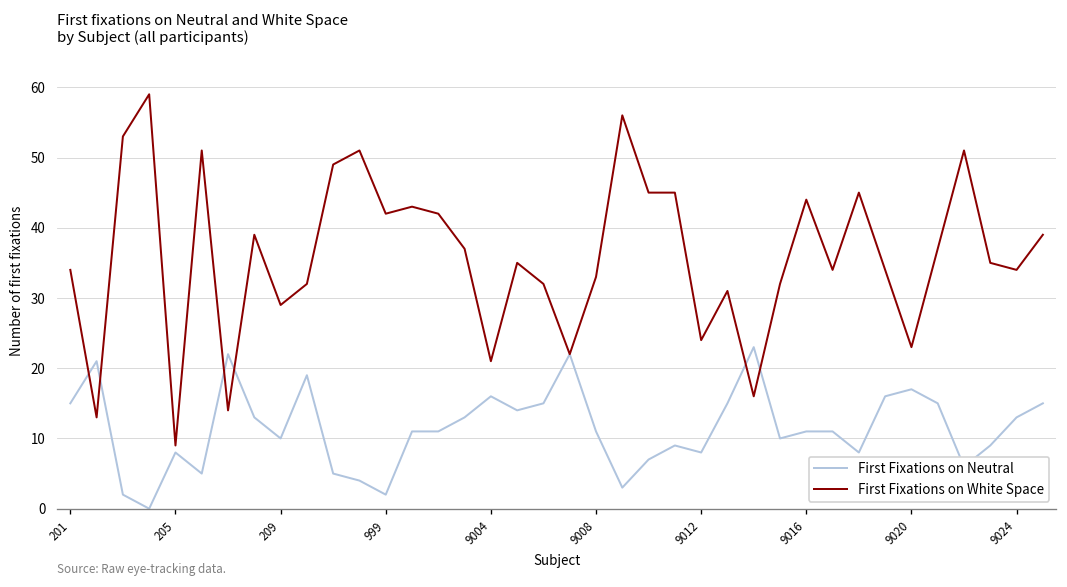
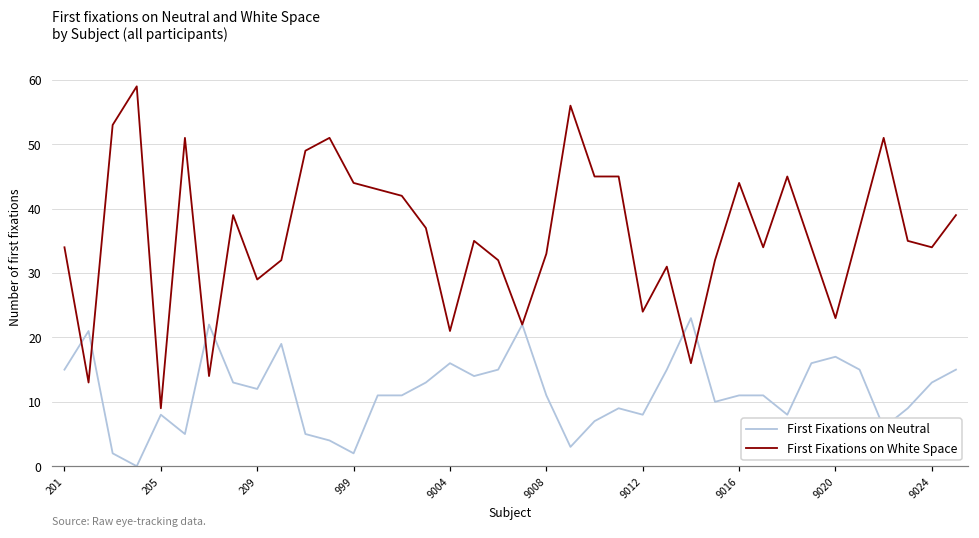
  {
    "First Fixations on Neutral": {
      "201": 15,
      "205": 8,
-     "209": 10,
+     "209": 12,
      "999": 2,
      "9004": 16,
      "9008": 11,
      "9012": 8,
      "9016": 11,
      "9020": 17,
      "9024": 13
    },
    "First Fixations on White Space": {
      "201": 34,
      "205": 9,
      "209": 29,
-     "999": 42,
+     "999": 44,
      "9004": 21,
      "9008": 33,
      "9012": 24,
      "9016": 44,
      "9020": 23,
      "9024": 34
    }
  }
